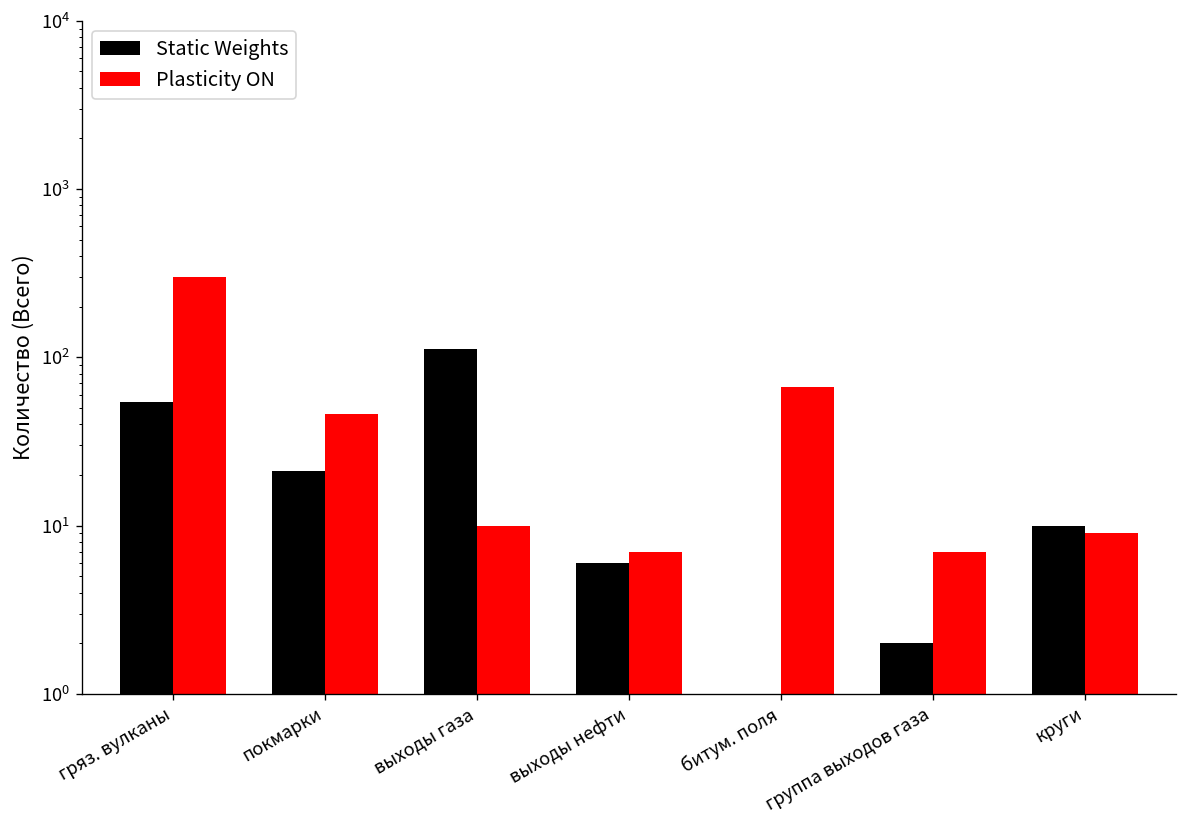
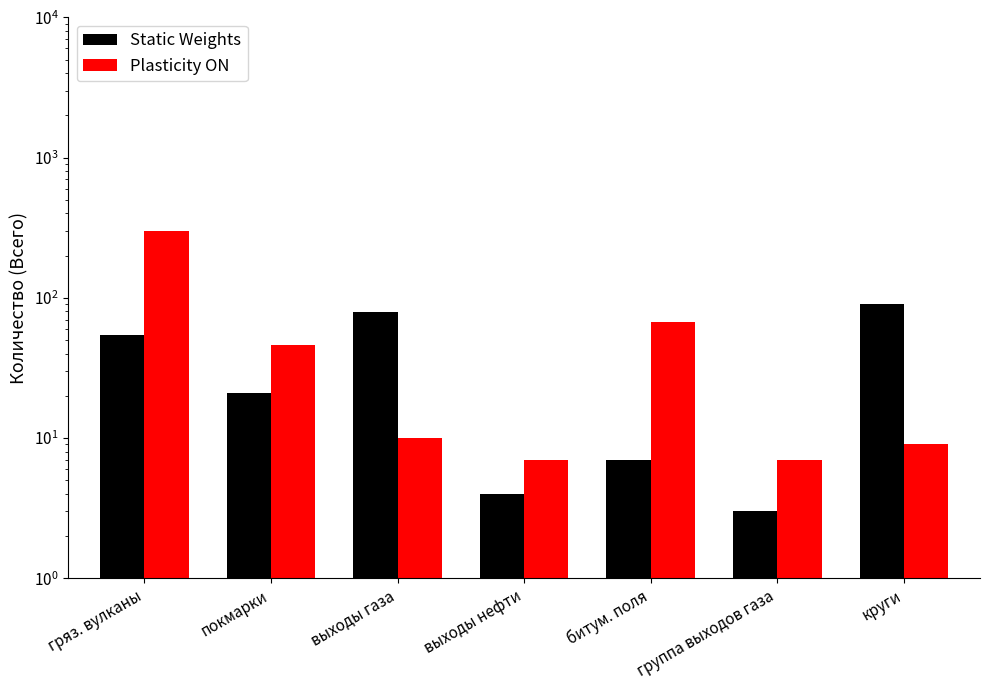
  {
    "Static Weights": {
      "гряз. вулканы": 54,
      "покмарки": 21,
-     "выходы газа": 110,
-     "выходы нефти": 6,
-     "битум. поля": 1,
-     "группа выходов газа": 2,
-     "круги": 10
+     "выходы газа": 80,
+     "выходы нефти": 4,
+     "битум. поля": 7,
+     "группа выходов газа": 3,
+     "круги": 90
    },
    "Plasticity ON": {
      "гряз. вулканы": 300,
      "покмарки": 46,
      "выходы газа": 10,
      "выходы нефти": 7,
      "битум. поля": 70,
      "группа выходов газа": 7,
      "круги": 9
    }
  }
